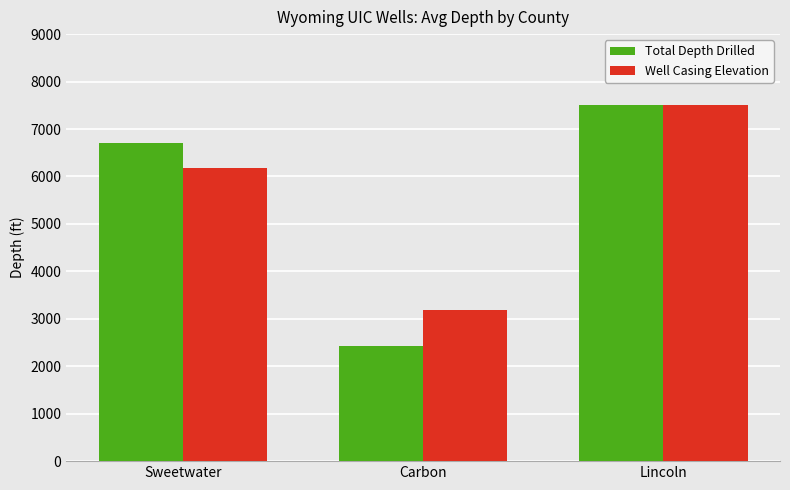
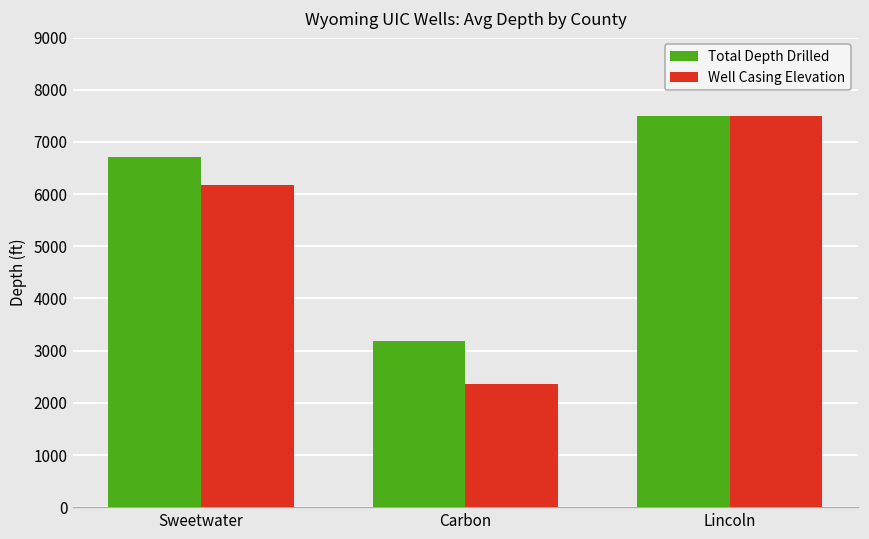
  {
    "Total Depth Drilled": {
      "Sweetwater": 6700,
-     "Carbon": 2400,
+     "Carbon": 3200,
      "Lincoln": 7500
    },
    "Well Casing Elevation": {
      "Sweetwater": 6200,
-     "Carbon": 3200,
+     "Carbon": 2400,
      "Lincoln": 7500
    }
  }
